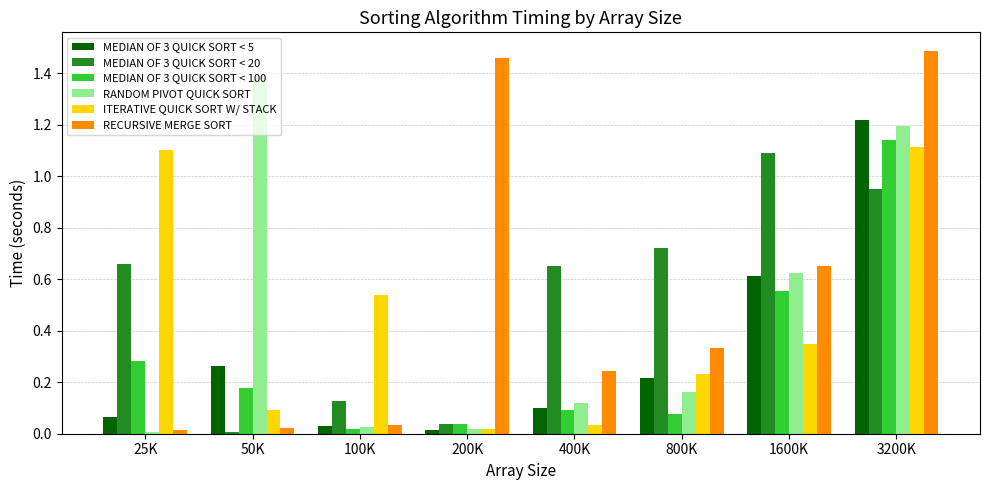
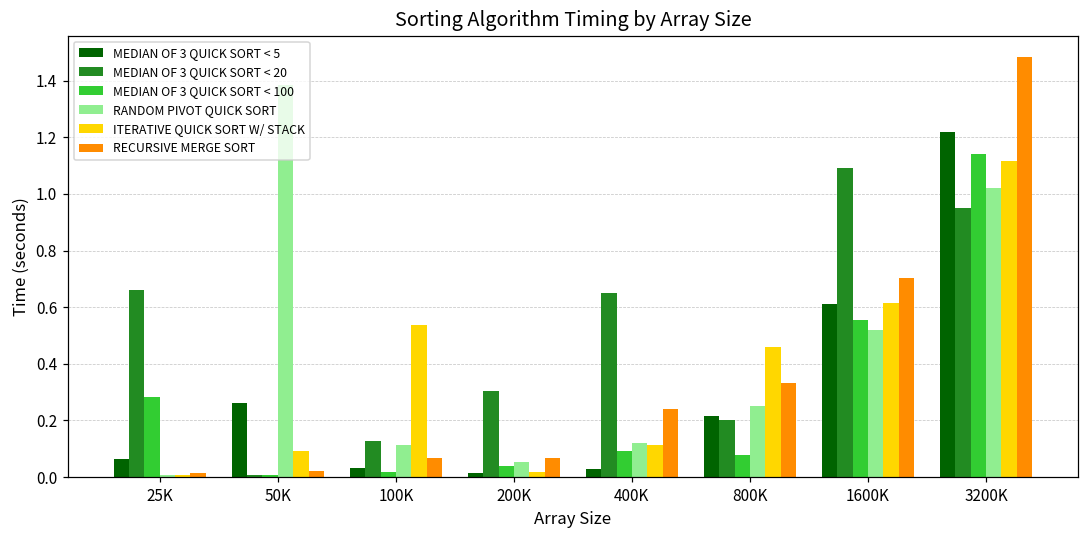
  {
    "MEDIAN OF 3 QUICK SORT < 5": {
      "25K": 0.07,
      "50K": 0.26,
      "100K": 0.03,
      "200K": 0.02,
-     "400K": 0.10,
+     "400K": 0.03,
      "800K": 0.22,
      "1600K": 0.61,
      "3200K": 1.22
    },
    "MEDIAN OF 3 QUICK SORT < 20": {
      "25K": 0.66,
      "100K": 0.13,
-     "200K": 0.04,
+     "200K": 0.31,
      "400K": 0.65,
-     "800K": 0.72,
+     "800K": 0.20,
      "1600K": 1.09,
      "3200K": 0.95
    },
    "MEDIAN OF 3 QUICK SORT < 100": {
      "25K": 0.28,
-     "50K": 0.18,
+     "50K": 0.01,
      "100K": 0.02,
      "200K": 0.04,
      "400K": 0.09,
      "800K": 0.08,
      "1600K": 0.55,
      "3200K": 1.14
    },
    "RANDOM PIVOT QUICK SORT": {
-     "100K": 0.03,
-     "200K": 0.02,
+     "100K": 0.11,
+     "200K": 0.05,
      "400K": 0.12,
-     "800K": 0.16,
-     "1600K": 0.62,
-     "3200K": 1.20
+     "800K": 0.25,
+     "1600K": 0.52,
+     "3200K": 1.02
    },
    "ITERATIVE QUICK SORT W/ STACK": {
-     "25K": 1.10,
+     "25K": 0.01,
      "50K": 0.09,
      "100K": 0.54,
      "200K": 0.02,
-     "400K": 0.03,
-     "800K": 0.23,
-     "1600K": 0.35,
+     "400K": 0.11,
+     "800K": 0.46,
+     "1600K": 0.61,
      "3200K": 1.11
    },
    "RECURSIVE MERGE SORT": {
      "25K": 0.02,
      "50K": 0.02,
-     "100K": 0.03,
-     "200K": 1.46,
+     "100K": 0.07,
+     "200K": 0.07,
      "400K": 0.24,
      "800K": 0.33,
-     "1600K": 0.65,
+     "1600K": 0.70,
      "3200K": 1.49
    }
  }
